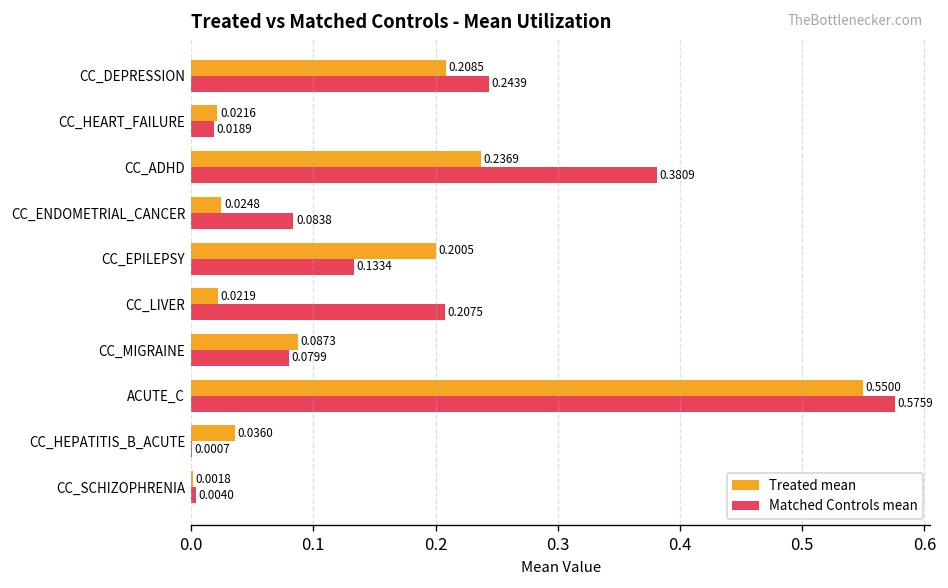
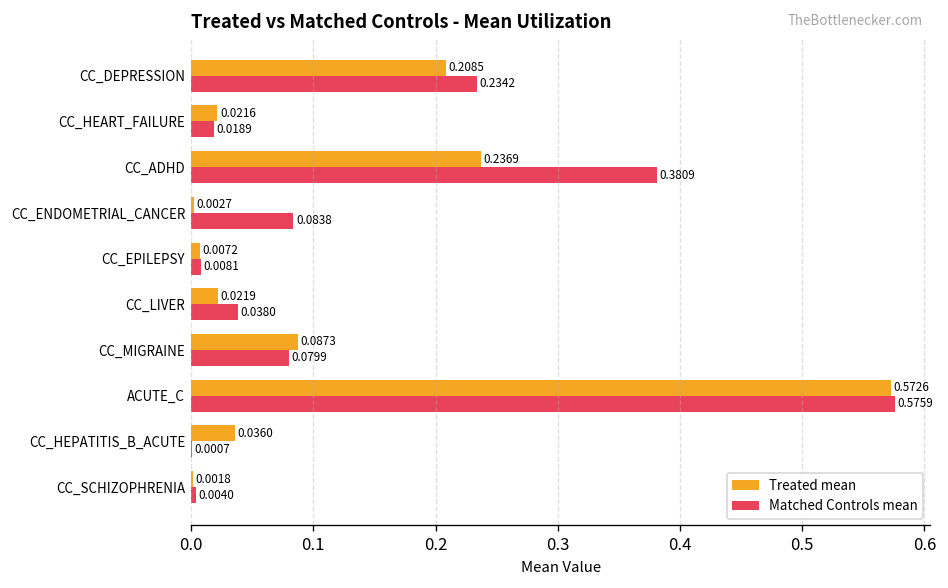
  {
    "Treated mean": {
      "CC_DEPRESSION": 0.2085,
      "CC_HEART_FAILURE": 0.0216,
      "CC_ADHD": 0.2369,
-     "CC_ENDOMETRIAL_CANCER": 0.0248,
-     "CC_EPILEPSY": 0.2005,
+     "CC_ENDOMETRIAL_CANCER": 0.0027,
+     "CC_EPILEPSY": 0.0072,
      "CC_LIVER": 0.0219,
      "CC_MIGRAINE": 0.0873,
-     "ACUTE_C": 0.5500,
+     "ACUTE_C": 0.5726,
      "CC_HEPATITIS_B_ACUTE": 0.0360,
      "CC_SCHIZOPHRENIA": 0.0018
    },
    "Matched Controls mean": {
-     "CC_DEPRESSION": 0.2439,
+     "CC_DEPRESSION": 0.2342,
      "CC_HEART_FAILURE": 0.0189,
      "CC_ADHD": 0.3809,
      "CC_ENDOMETRIAL_CANCER": 0.0838,
-     "CC_EPILEPSY": 0.1334,
-     "CC_LIVER": 0.2075,
+     "CC_EPILEPSY": 0.0081,
+     "CC_LIVER": 0.0380,
      "CC_MIGRAINE": 0.0799,
      "ACUTE_C": 0.5759,
      "CC_HEPATITIS_B_ACUTE": 0.0007,
      "CC_SCHIZOPHRENIA": 0.0040
    }
  }
